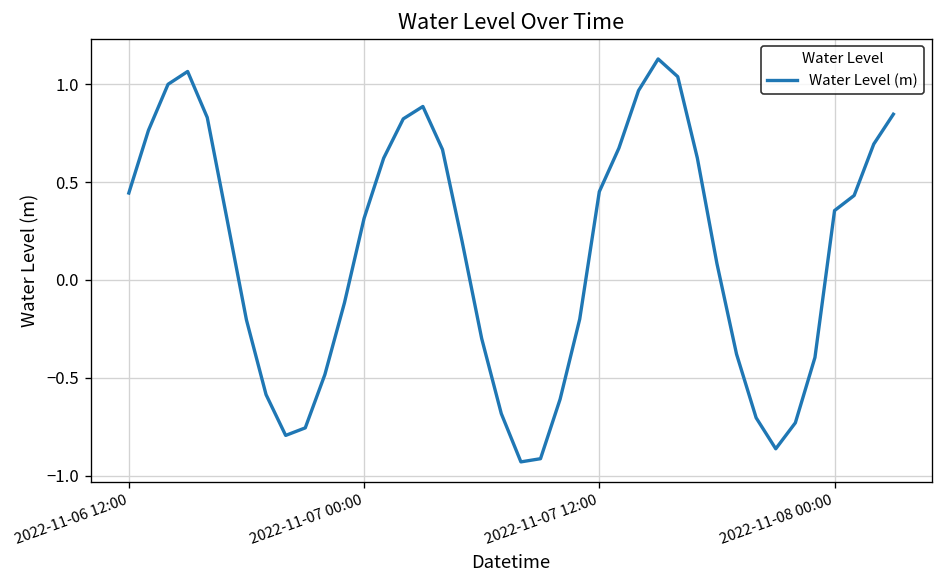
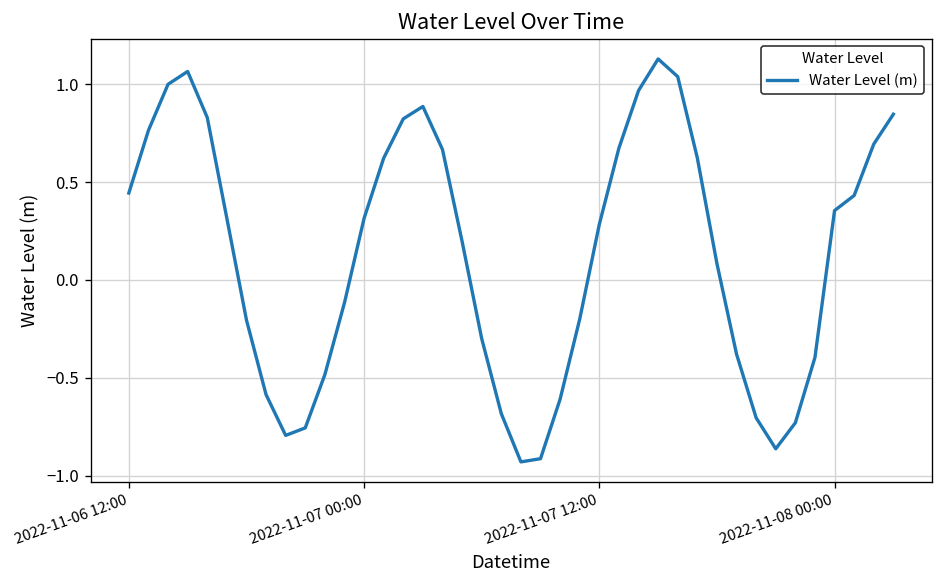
  {
    "2022-11-06 12:00": 0.44,
    "2022-11-07 00:00": 0.31,
-   "2022-11-07 12:00": 0.45,
+   "2022-11-07 12:00": 0.28,
    "2022-11-08 00:00": 0.35
  }
